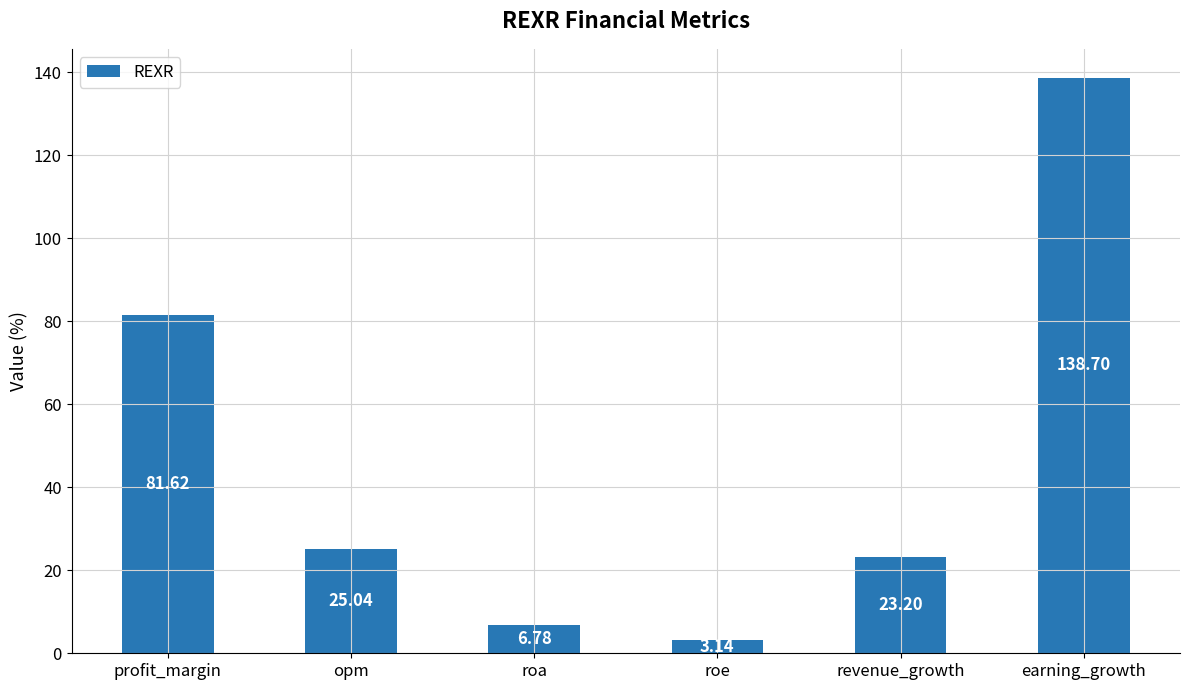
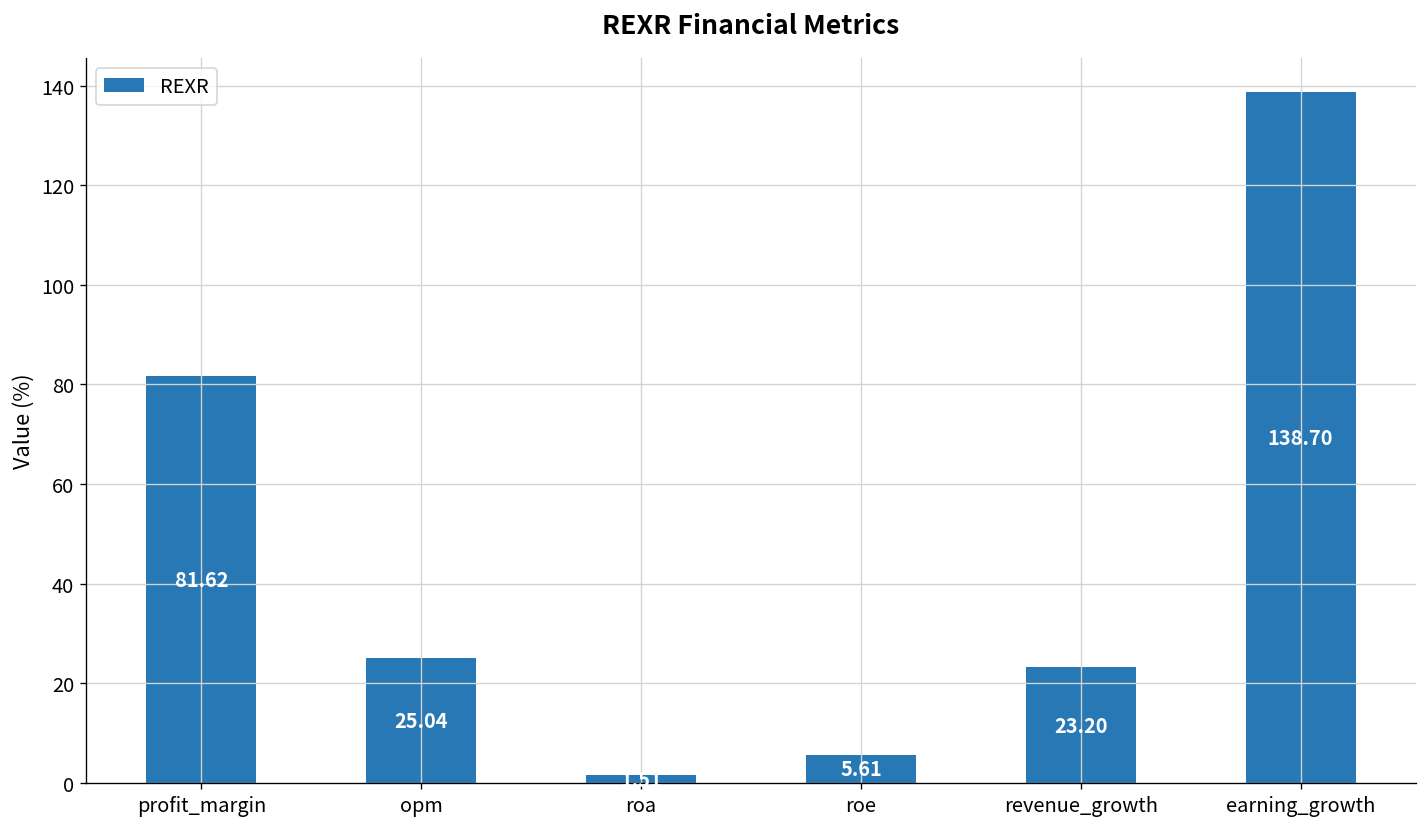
  {
    "profit_margin": 81.62,
    "opm": 25.04,
-   "roa": 7,
-   "roe": 3.14,
+   "roa": 2,
+   "roe": 5.61,
    "revenue_growth": 23.20,
    "earning_growth": 138.70
  }
